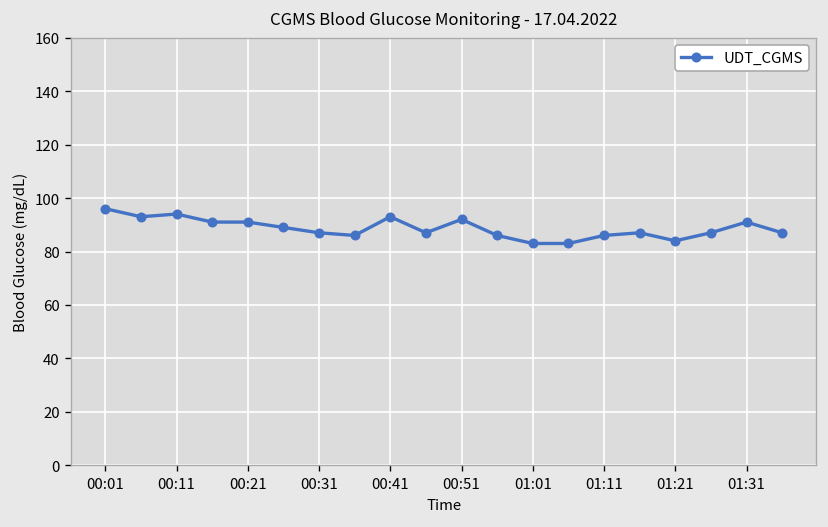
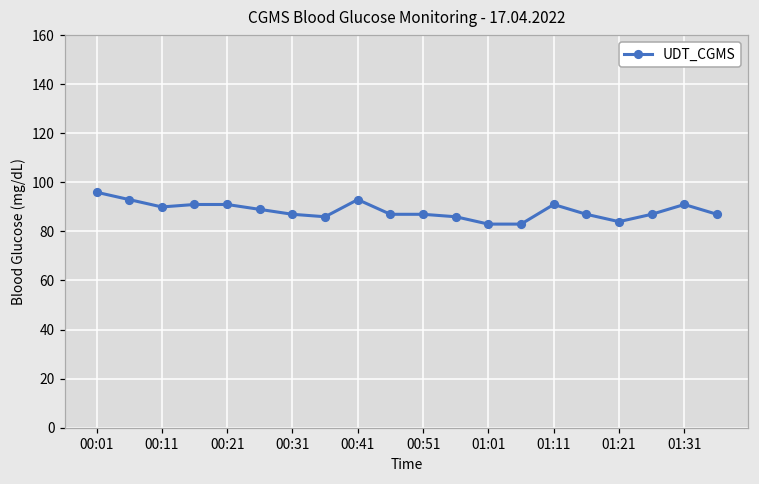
  {
    "00:01": 96,
-   "00:11": 94,
+   "00:11": 90,
    "00:21": 91,
    "00:31": 87,
    "00:41": 93,
-   "00:51": 92,
+   "00:51": 87,
    "01:01": 83,
-   "01:11": 86,
+   "01:11": 91,
    "01:21": 84,
    "01:31": 91
  }
